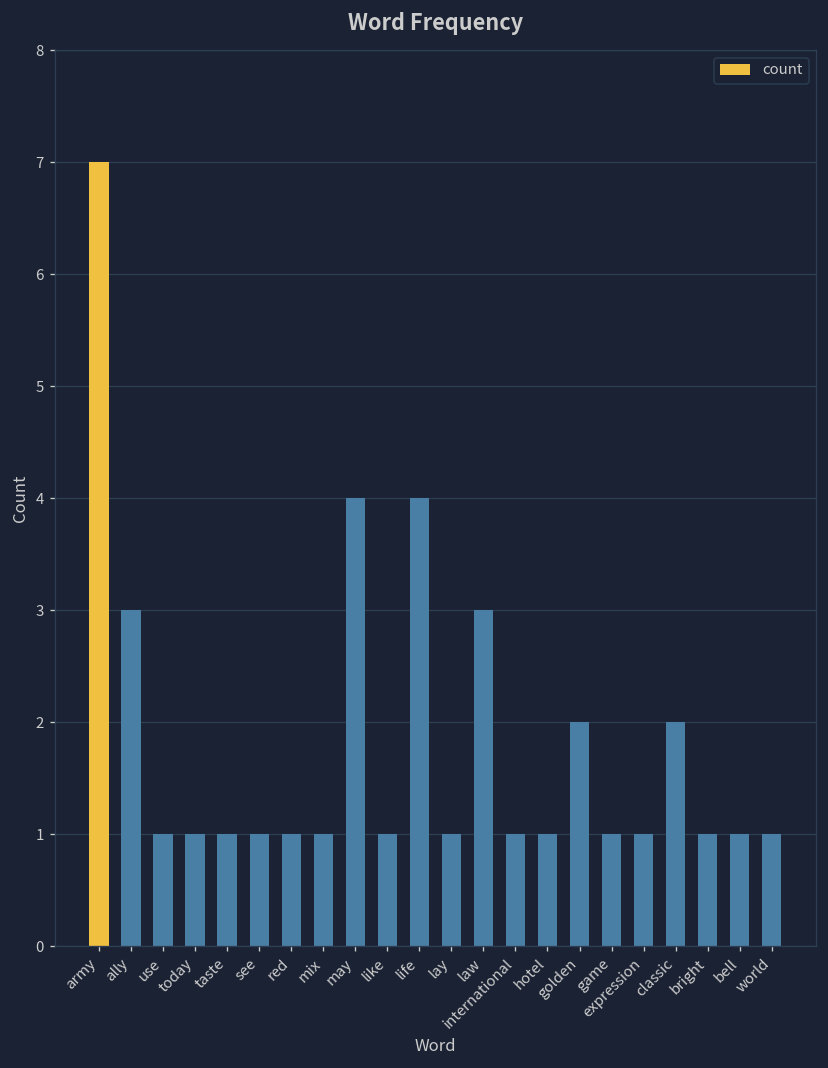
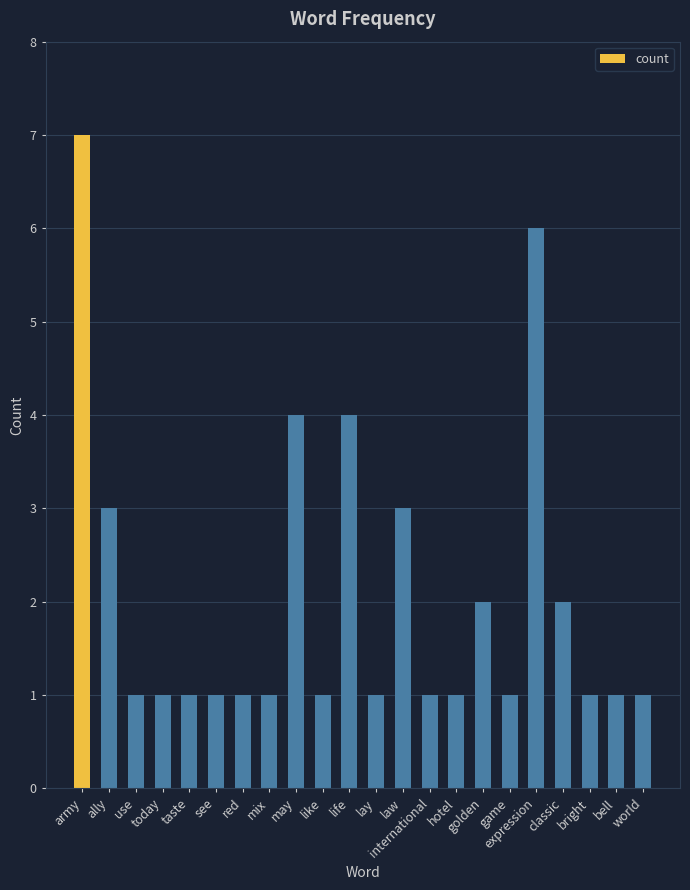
  {
    "army": 7,
    "ally": 3,
    "use": 1,
    "today": 1,
    "taste": 1,
    "see": 1,
    "red": 1,
    "mix": 1,
    "may": 4,
    "like": 1,
    "life": 4,
    "lay": 1,
    "law": 3,
    "international": 1,
    "hotel": 1,
    "golden": 2,
    "game": 1,
-   "expression": 1,
+   "expression": 6,
    "classic": 2,
    "bright": 1,
    "bell": 1,
    "world": 1
  }
